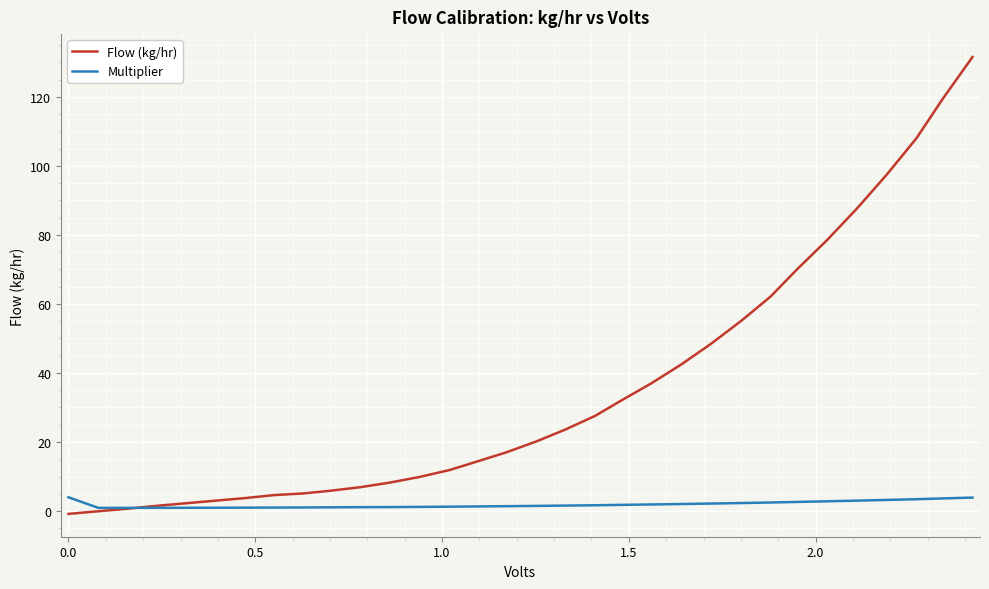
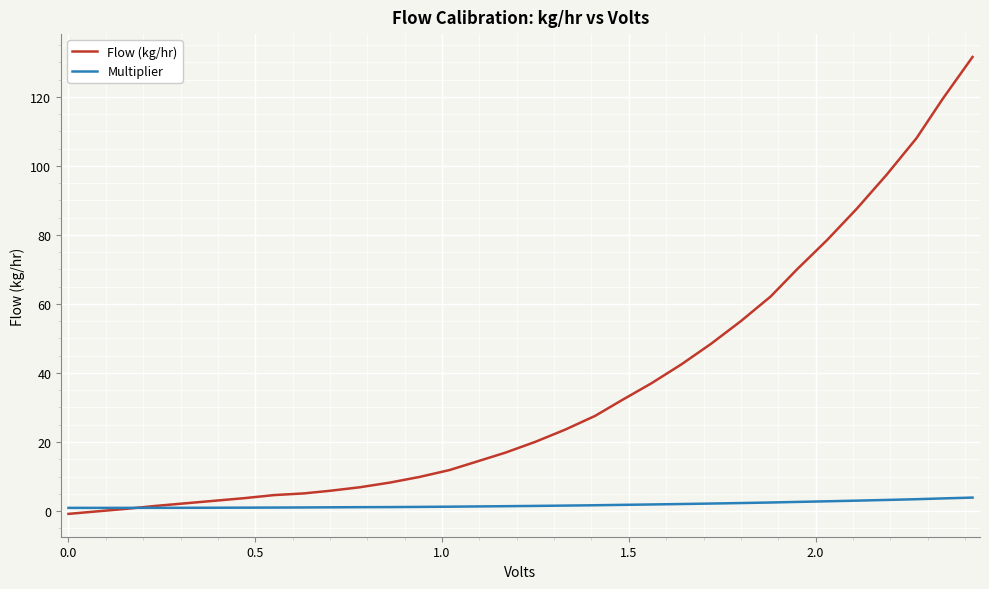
  {
    "Flow (kg/hr)": {
      "0.0": -1
    },
    "Multiplier": {
-     "0.0": 4
+     "0.0": 1
    }
  }
